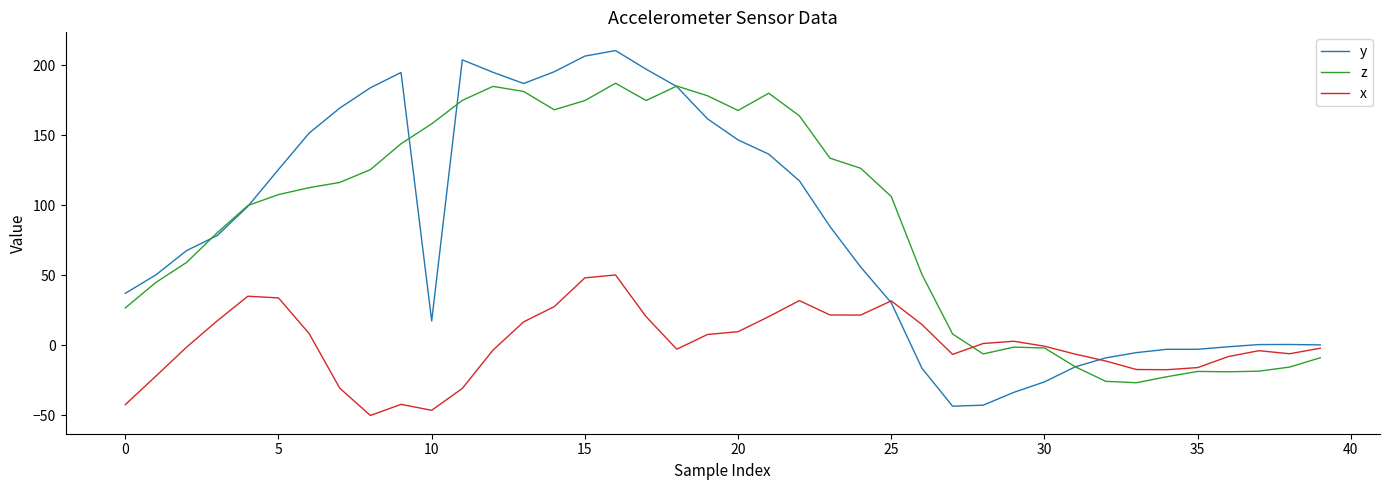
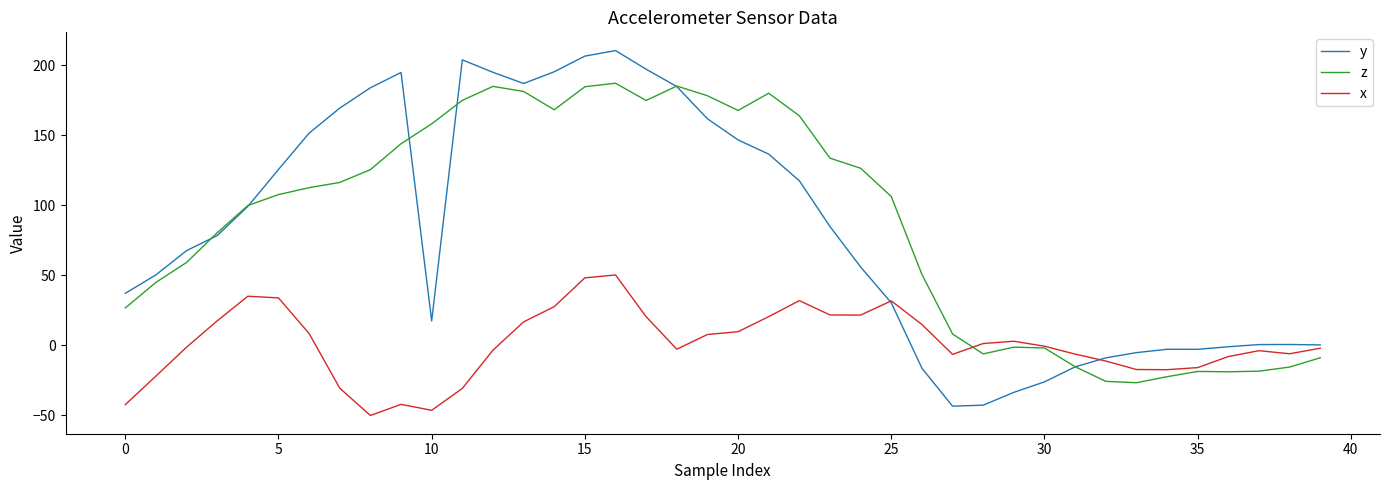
  {
    "y": {
      "0": 37,
      "5": 126,
      "10": 17,
      "15": 206,
      "20": 147,
      "30": -26,
      "35": -3
    },
    "z": {
      "0": 27,
      "5": 108,
      "10": 158,
-     "15": 175,
+     "15": 185,
      "20": 168,
      "25": 106,
      "35": -19
    },
    "x": {
      "0": -42,
      "5": 34,
      "10": -46,
      "15": 48,
      "20": 10,
      "35": -16
    }
  }
